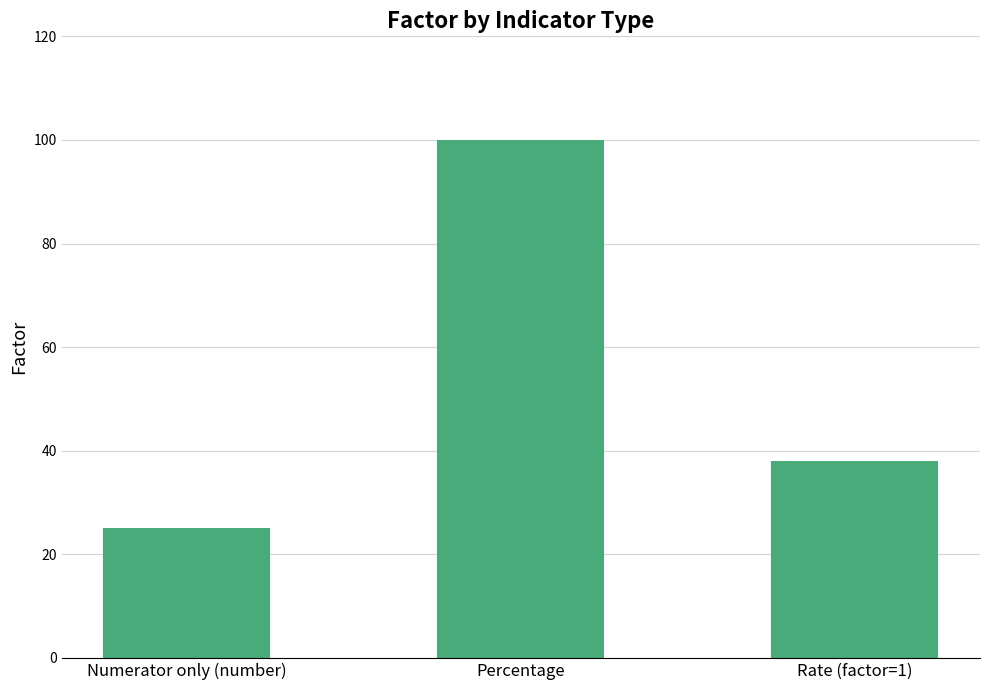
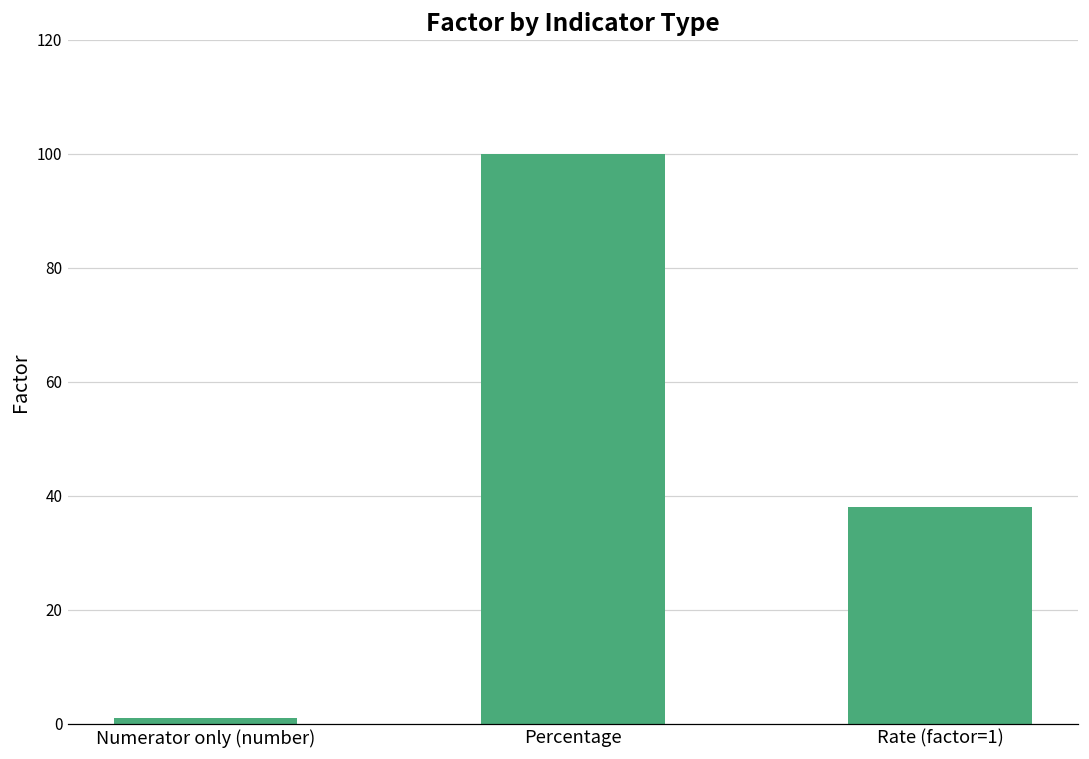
  {
-   "Numerator only (number)": 25,
+   "Numerator only (number)": 1,
    "Percentage": 100,
    "Rate (factor=1)": 38
  }
